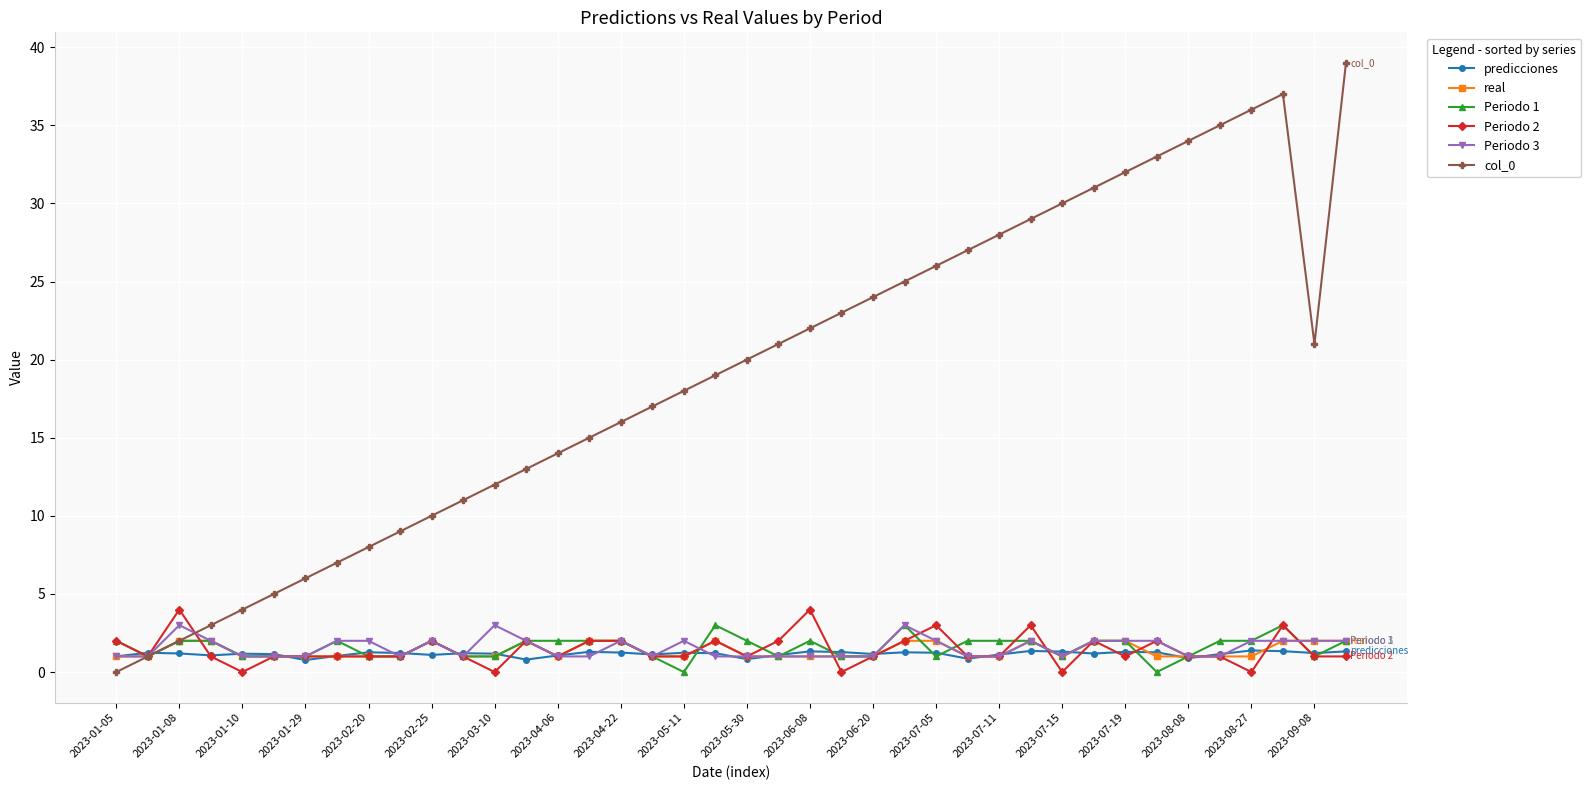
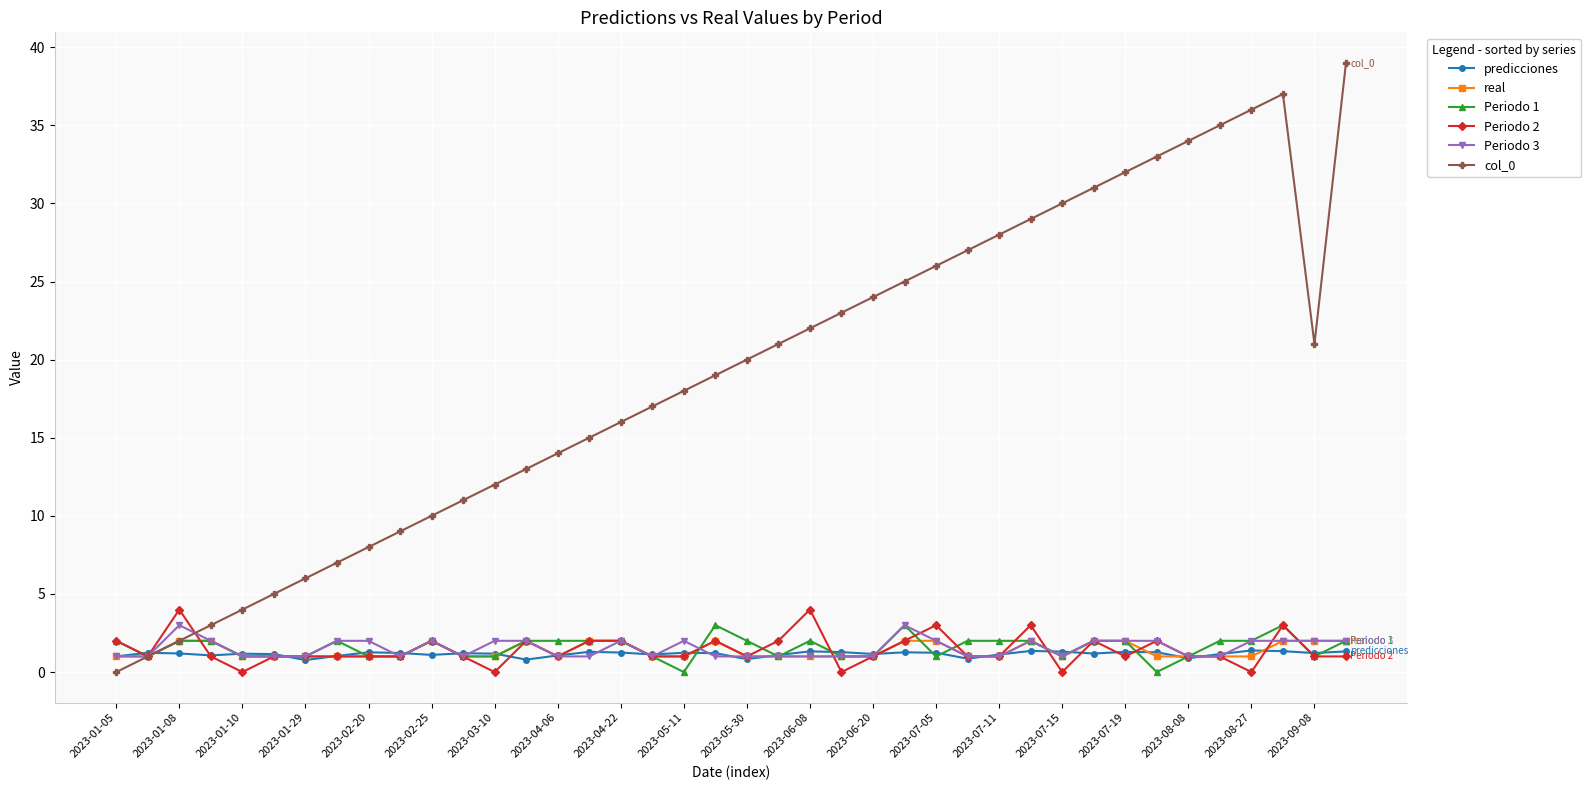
  {
    "predicciones": {
      "2023-01-08": 1.2,
      "2023-01-10": 1.2,
      "2023-01-29": 0.8,
      "2023-02-20": 1.3,
      "2023-02-25": 1,
      "2023-03-10": 1.2,
      "2023-04-22": 1.2,
      "2023-05-11": 1.2,
      "2023-05-30": 0.8,
      "2023-06-08": 1.3,
      "2023-07-05": 1.2,
      "2023-07-15": 1.3,
      "2023-07-19": 1.3,
      "2023-08-27": 1.4,
      "2023-09-08": 1.2
    },
    "real": {
      "2023-08-27": 1
    },
    "Periodo 1": {
      "2023-04-06": 2,
      "2023-05-11": 0,
      "2023-05-30": 2,
      "2023-06-08": 2,
      "2023-07-05": 1,
      "2023-07-11": 2
    },
    "Periodo 2": {
      "2023-01-08": 4,
      "2023-01-10": 0,
      "2023-03-10": 0,
      "2023-06-08": 4,
      "2023-07-05": 3,
      "2023-07-15": 0,
      "2023-07-19": 1,
      "2023-08-27": 0
    },
    "Periodo 3": {
      "2023-01-08": 3,
      "2023-02-20": 2,
-     "2023-03-10": 3,
+     "2023-03-10": 2,
      "2023-05-11": 2
    },
    "col_0": {
      "2023-01-05": 0,
      "2023-01-10": 4,
      "2023-01-29": 6,
      "2023-02-20": 8,
      "2023-02-25": 10,
      "2023-03-10": 12,
      "2023-04-06": 14,
      "2023-04-22": 16,
      "2023-05-11": 18,
      "2023-05-30": 20,
      "2023-06-08": 22,
      "2023-06-20": 24,
      "2023-07-05": 26,
      "2023-07-11": 28,
      "2023-07-15": 30,
      "2023-07-19": 32,
      "2023-08-08": 34,
      "2023-08-27": 36,
      "2023-09-08": 21
    }
  }
